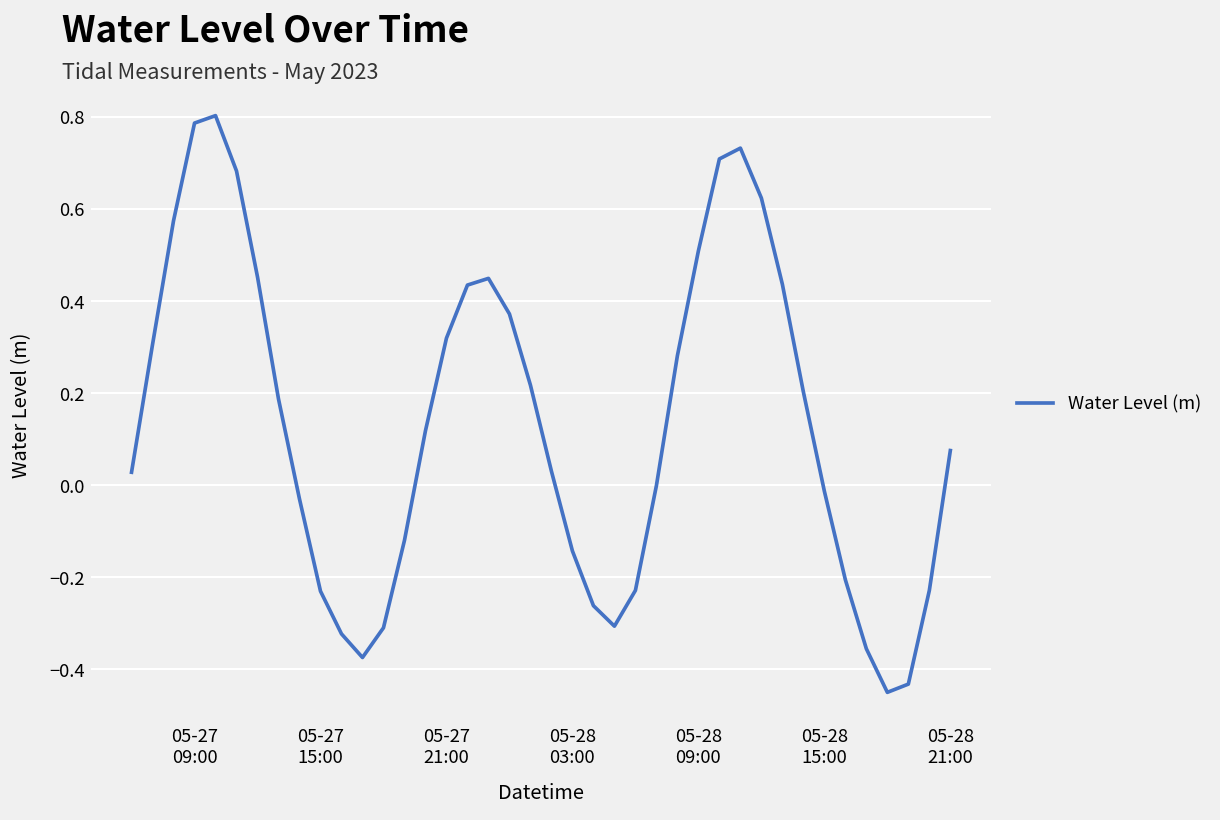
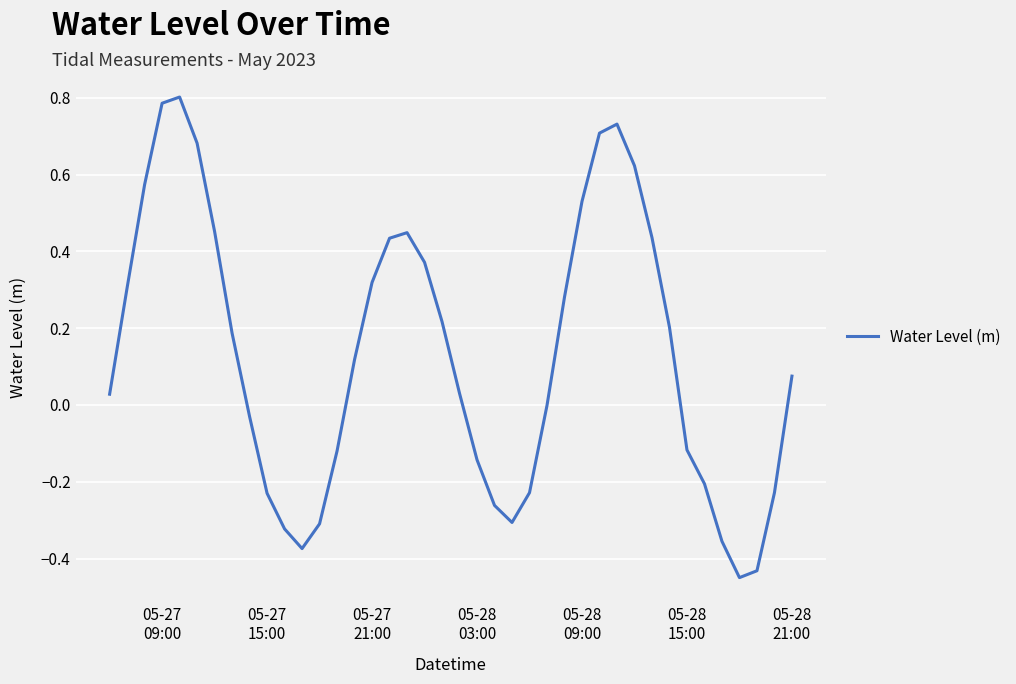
  {
    "05-27 09:00": 0.79,
    "05-27 15:00": -0.23,
    "05-27 21:00": 0.32,
    "05-28 03:00": -0.14,
-   "05-28 09:00": 0.51,
-   "05-28 15:00": -0.01,
+   "05-28 09:00": 0.53,
+   "05-28 15:00": -0.12,
    "05-28 21:00": 0.08
  }
